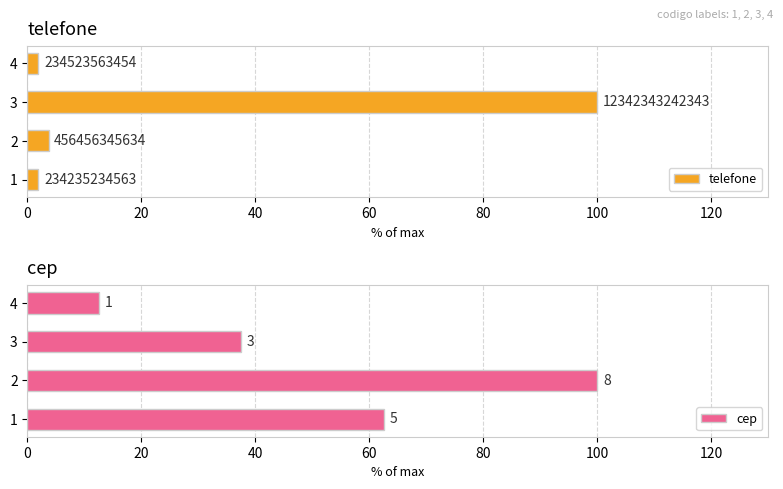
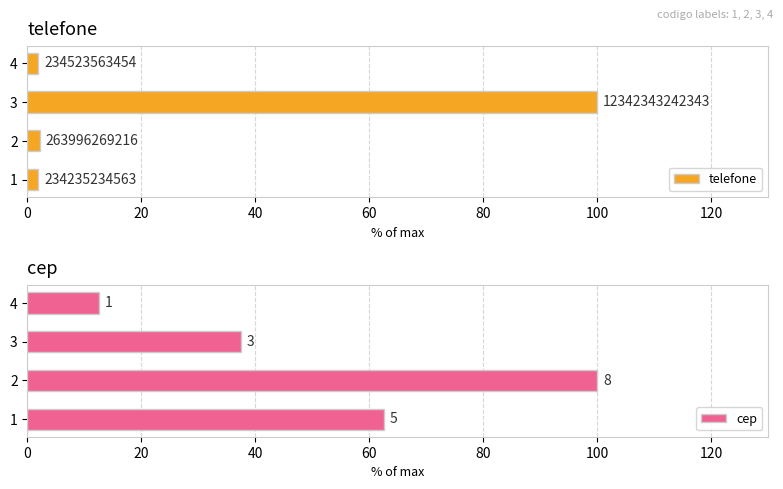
  {
    "telefone": {
-     "2": 456456345634
+     "2": 263996269216
    }
  }
